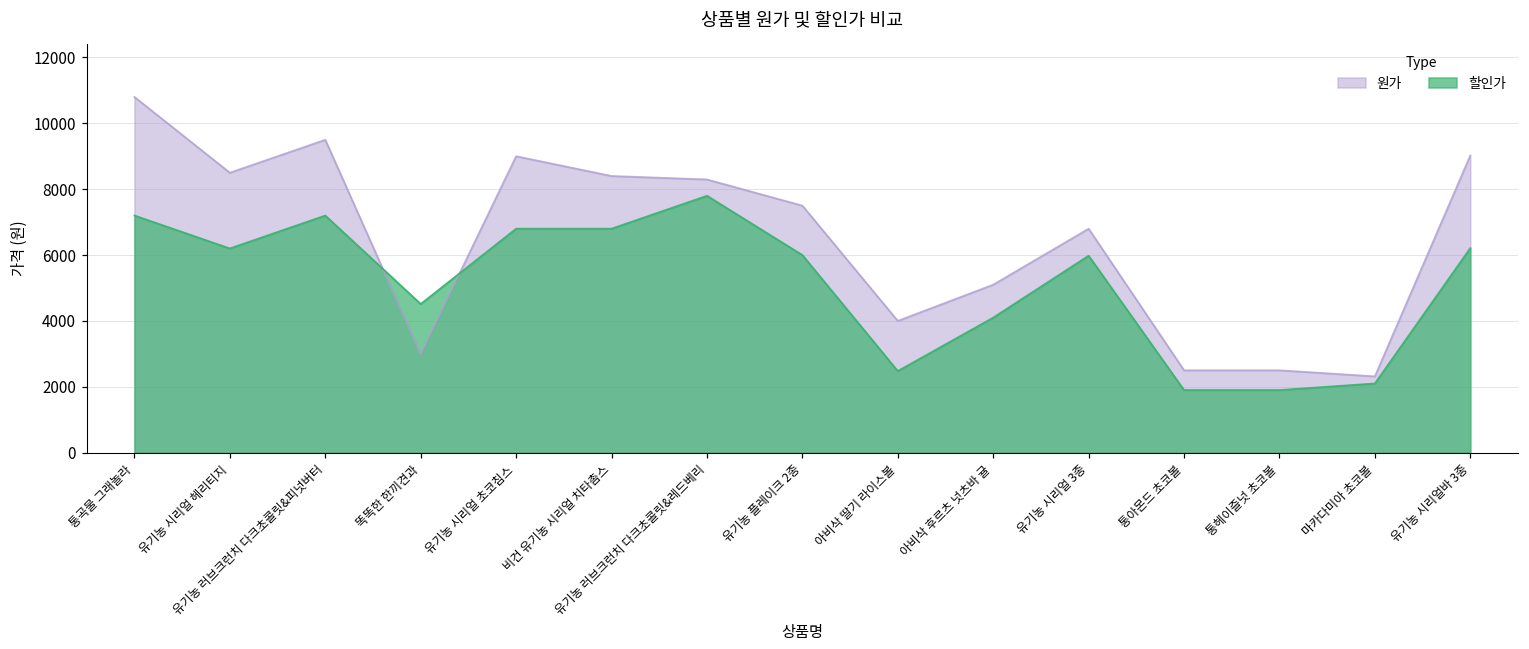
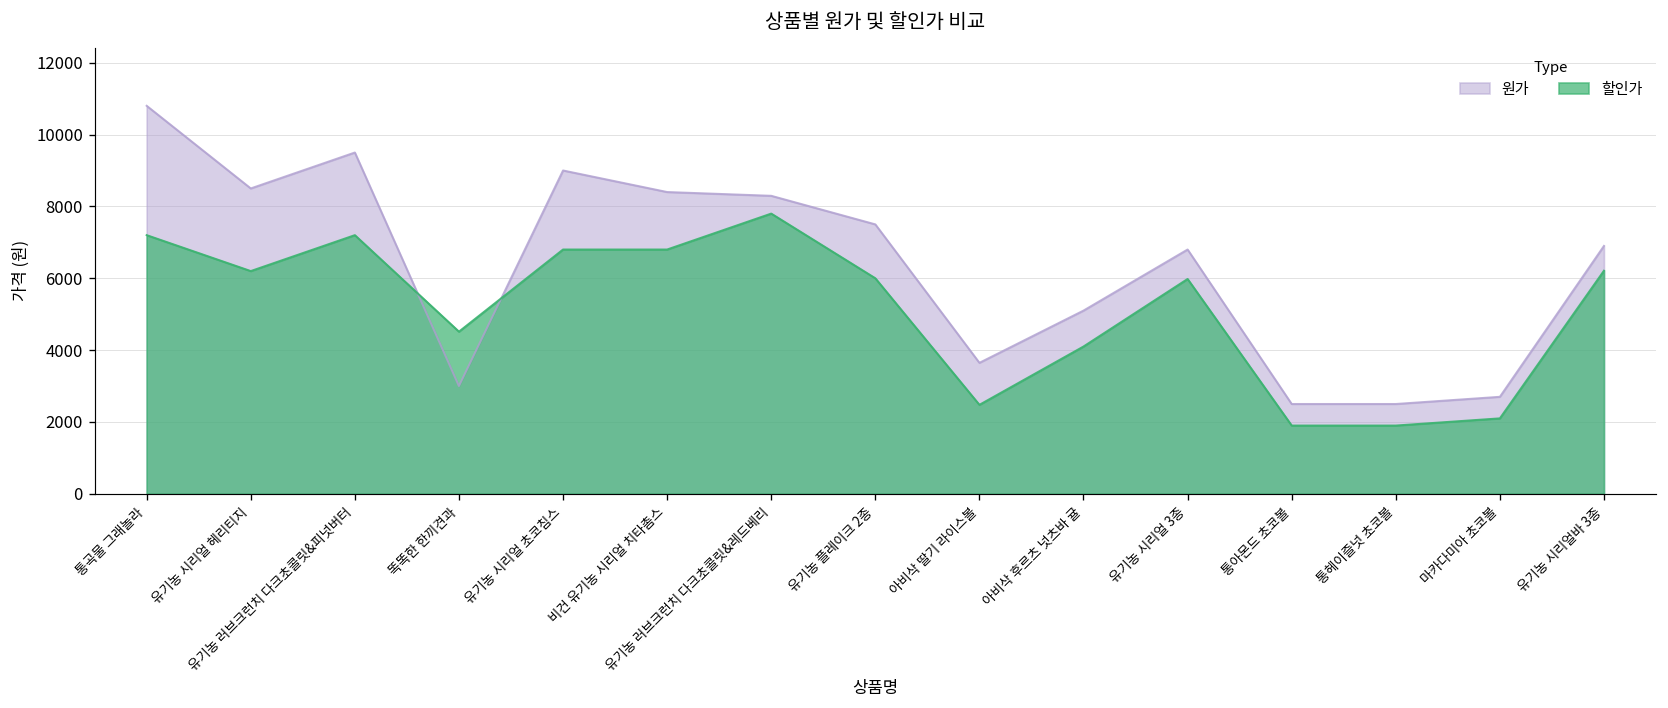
  {
    "원가": {
      "통곡물 그래놀라": 10800,
      "유기농 시리얼 헤리티지": 8500,
      "유기농 러브크런치 다크초콜릿&피넛버터": 9500,
      "똑똑한 한끼견과": 3000,
      "유기농 시리얼 초코침스": 9000,
      "비건 유기농 시리얼 치타촘스": 8400,
      "유기농 러브크런치 다크초콜릿&레드베리": 8300,
      "유기농 플레이크 2종": 7500,
-     "아비삭 딸기 라이스볼": 4000,
+     "아비삭 딸기 라이스볼": 3600,
      "아비삭 후르츠 넛츠바 귤": 5100,
      "유기농 시리얼 3종": 6800,
      "통아몬드 초코볼": 2500,
      "통헤이즐넛 초코볼": 2500,
-     "마카다미아 초코볼": 2300,
-     "유기농 시리얼바 3종": 9000
+     "마카다미아 초코볼": 2700,
+     "유기농 시리얼바 3종": 6900
    },
    "할인가": {
      "통곡물 그래놀라": 7200,
      "유기농 시리얼 헤리티지": 6200,
      "유기농 러브크런치 다크초콜릿&피넛버터": 7200,
      "똑똑한 한끼견과": 4500,
      "유기농 시리얼 초코침스": 6800,
      "비건 유기농 시리얼 치타촘스": 6800,
      "유기농 러브크런치 다크초콜릿&레드베리": 7800,
      "유기농 플레이크 2종": 6000,
      "아비삭 딸기 라이스볼": 2500,
      "아비삭 후르츠 넛츠바 귤": 4100,
      "유기농 시리얼 3종": 6000,
      "통아몬드 초코볼": 1900,
      "통헤이즐넛 초코볼": 1900,
      "마카다미아 초코볼": 2100,
      "유기농 시리얼바 3종": 6200
    }
  }
